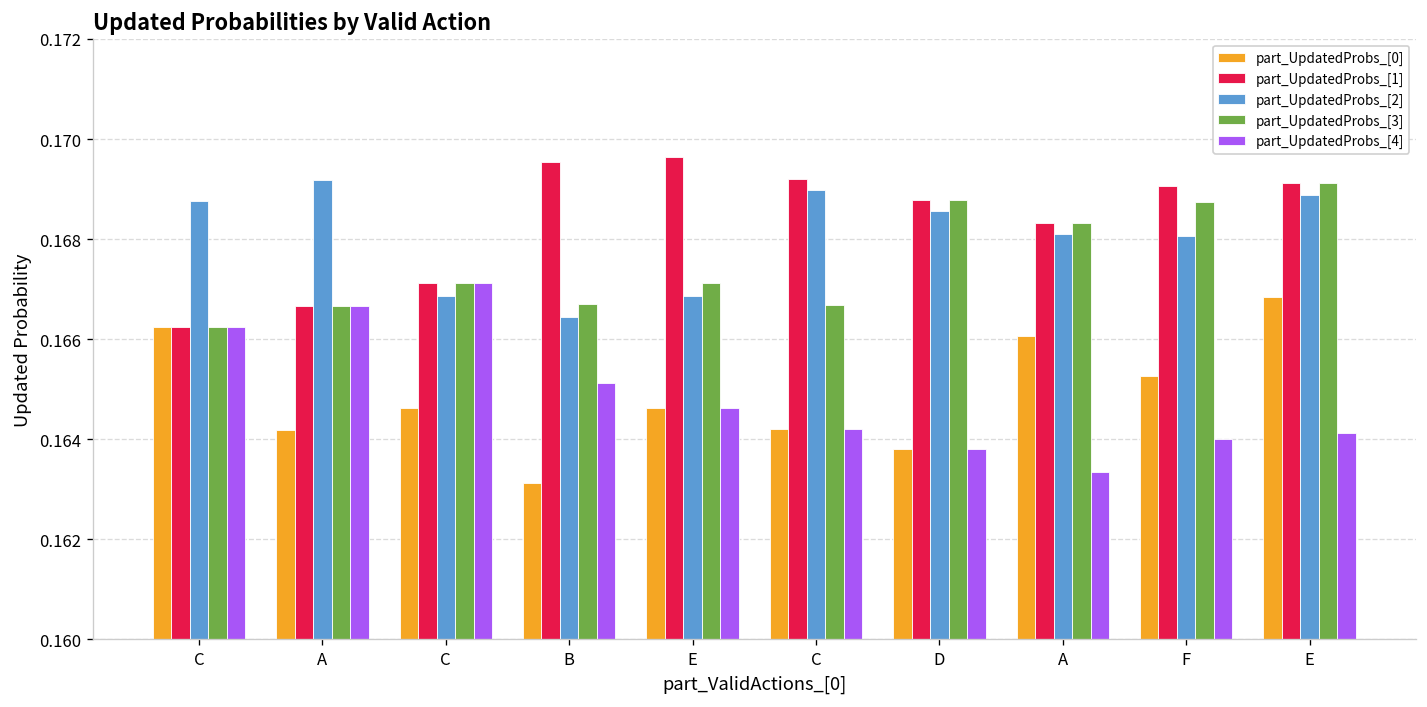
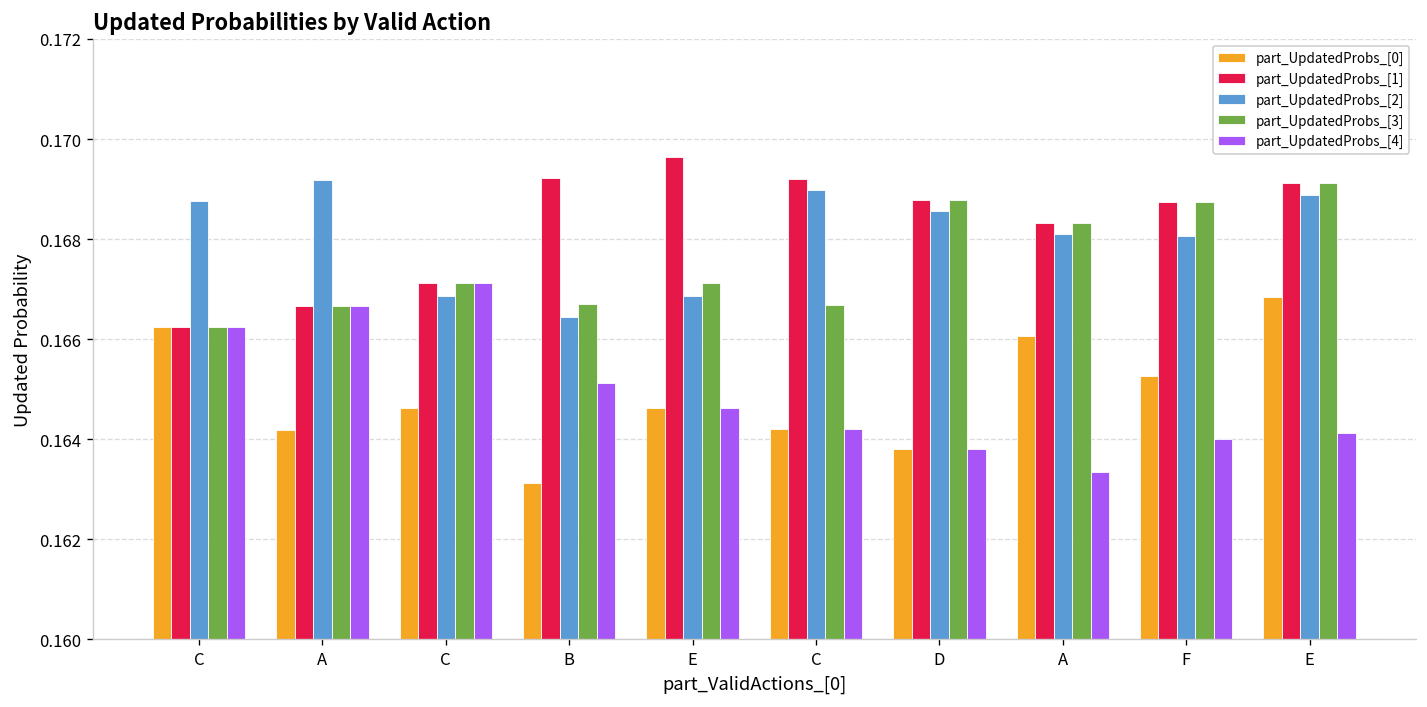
  {
    "part_UpdatedProbs_[0]": {
      "B": 0.1631,
      "D": 0.1638,
      "F": 0.1653
    },
    "part_UpdatedProbs_[1]": {
-     "B": 0.1696,
+     "B": 0.1692,
      "D": 0.1688,
-     "F": 0.1691
+     "F": 0.1687
    },
    "part_UpdatedProbs_[2]": {
      "B": 0.1665,
      "D": 0.1686,
      "F": 0.1681
    },
    "part_UpdatedProbs_[3]": {
      "B": 0.1667,
      "D": 0.1688,
      "F": 0.1687
    },
    "part_UpdatedProbs_[4]": {
      "B": 0.1651,
      "D": 0.1638,
      "F": 0.1640
    }
  }
